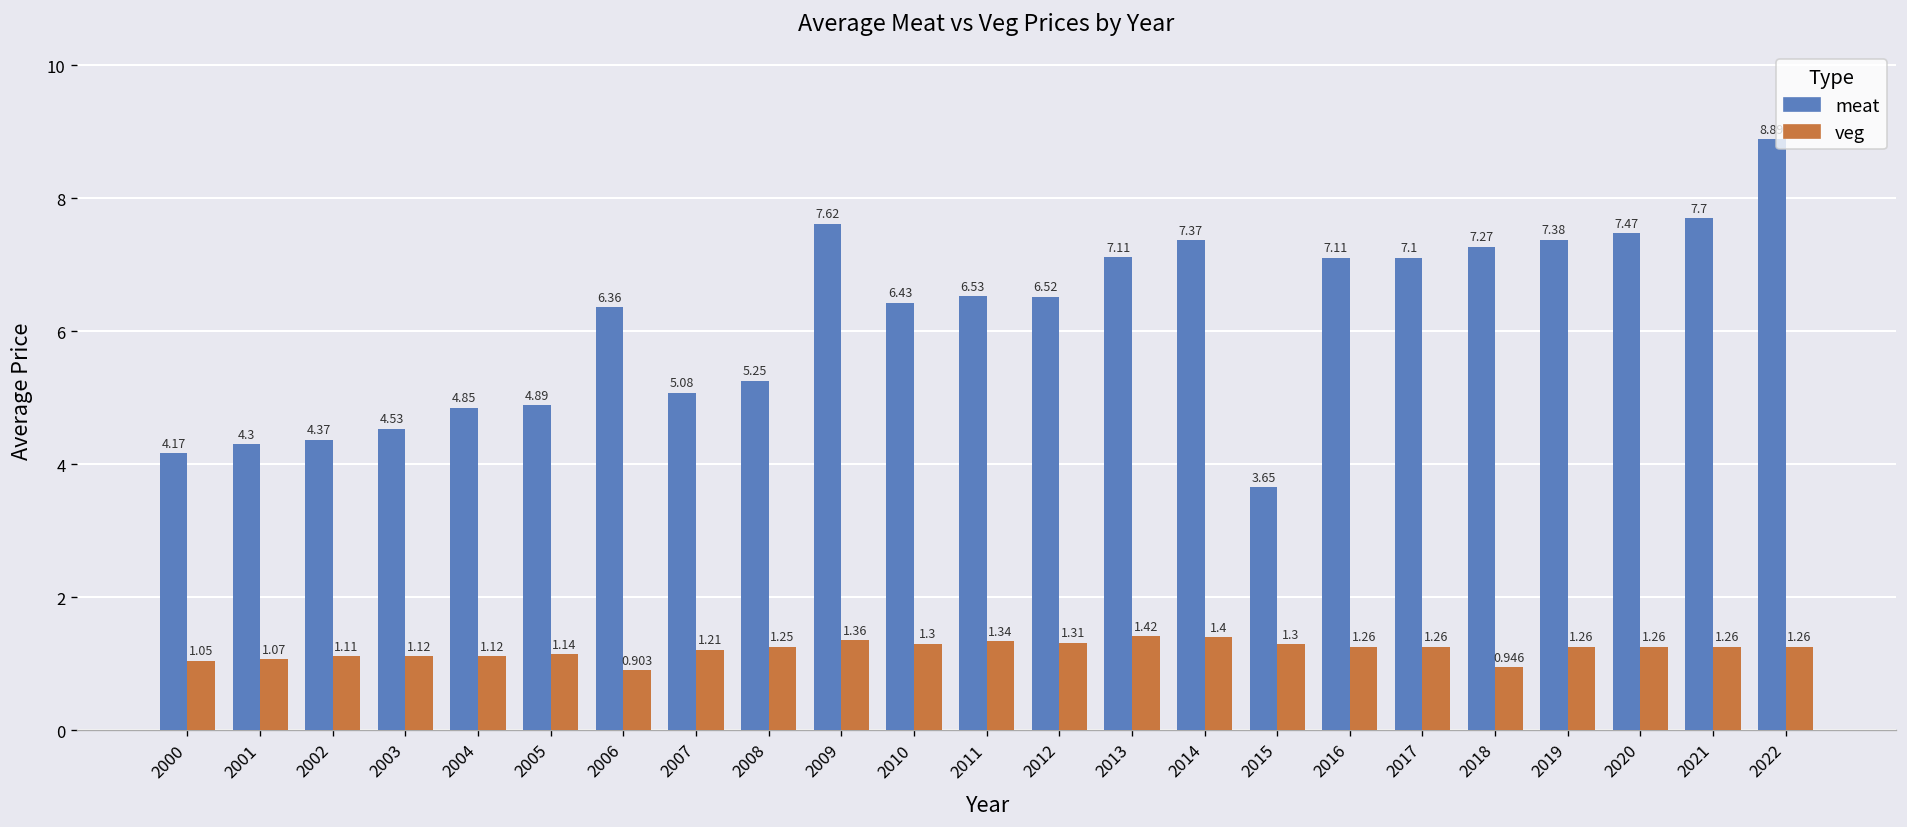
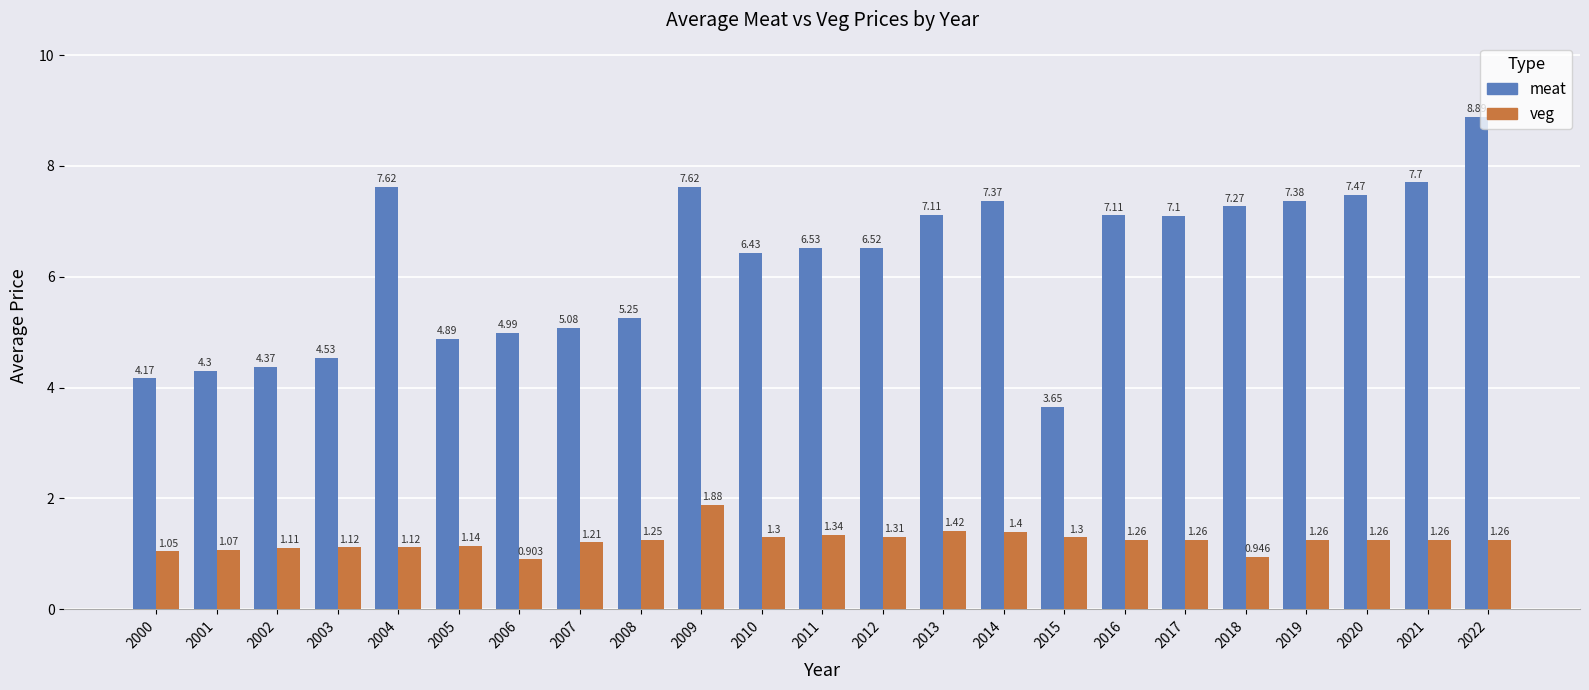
  {
    "meat": {
      "2000": 4.17,
      "2001": 4.3,
      "2002": 4.37,
      "2003": 4.53,
-     "2004": 4.85,
+     "2004": 7.62,
      "2005": 4.89,
-     "2006": 6.36,
+     "2006": 4.99,
      "2007": 5.08,
      "2008": 5.25,
      "2009": 7.62,
      "2010": 6.43,
      "2011": 6.53,
      "2012": 6.52,
      "2013": 7.11,
      "2014": 7.37,
      "2015": 3.65,
      "2016": 7.11,
      "2017": 7.1,
      "2018": 7.27,
      "2019": 7.38,
      "2020": 7.47,
      "2021": 7.7
    },
    "veg": {
      "2000": 1.05,
      "2001": 1.07,
      "2002": 1.11,
      "2003": 1.12,
      "2004": 1.12,
      "2005": 1.14,
      "2006": 0.903,
      "2007": 1.21,
      "2008": 1.25,
-     "2009": 1.36,
+     "2009": 1.88,
      "2010": 1.3,
      "2011": 1.34,
      "2012": 1.31,
      "2013": 1.42,
      "2014": 1.4,
      "2015": 1.3,
      "2016": 1.26,
      "2017": 1.26,
      "2018": 0.946,
      "2019": 1.26,
      "2020": 1.26,
      "2021": 1.26,
      "2022": 1.26
    }
  }
